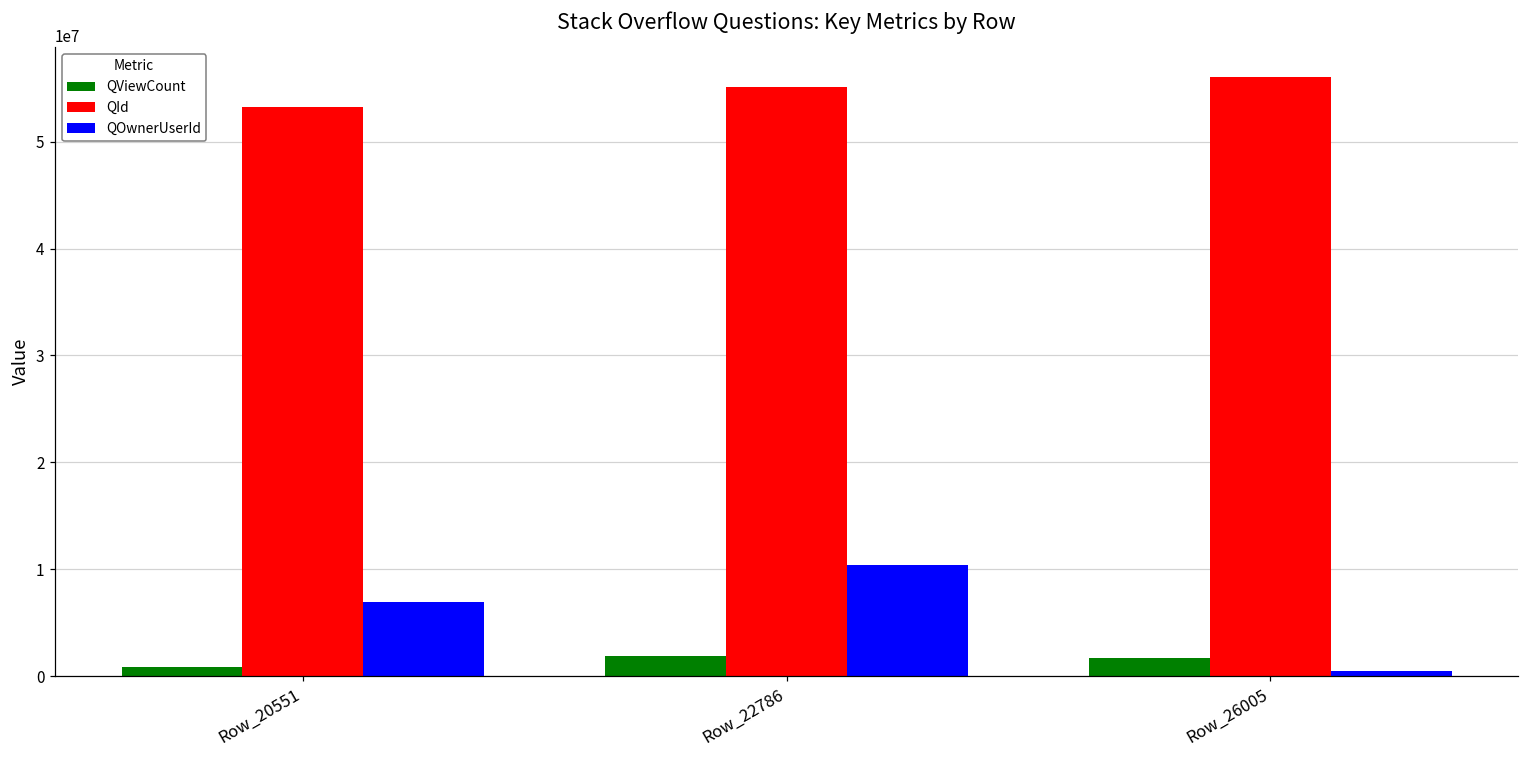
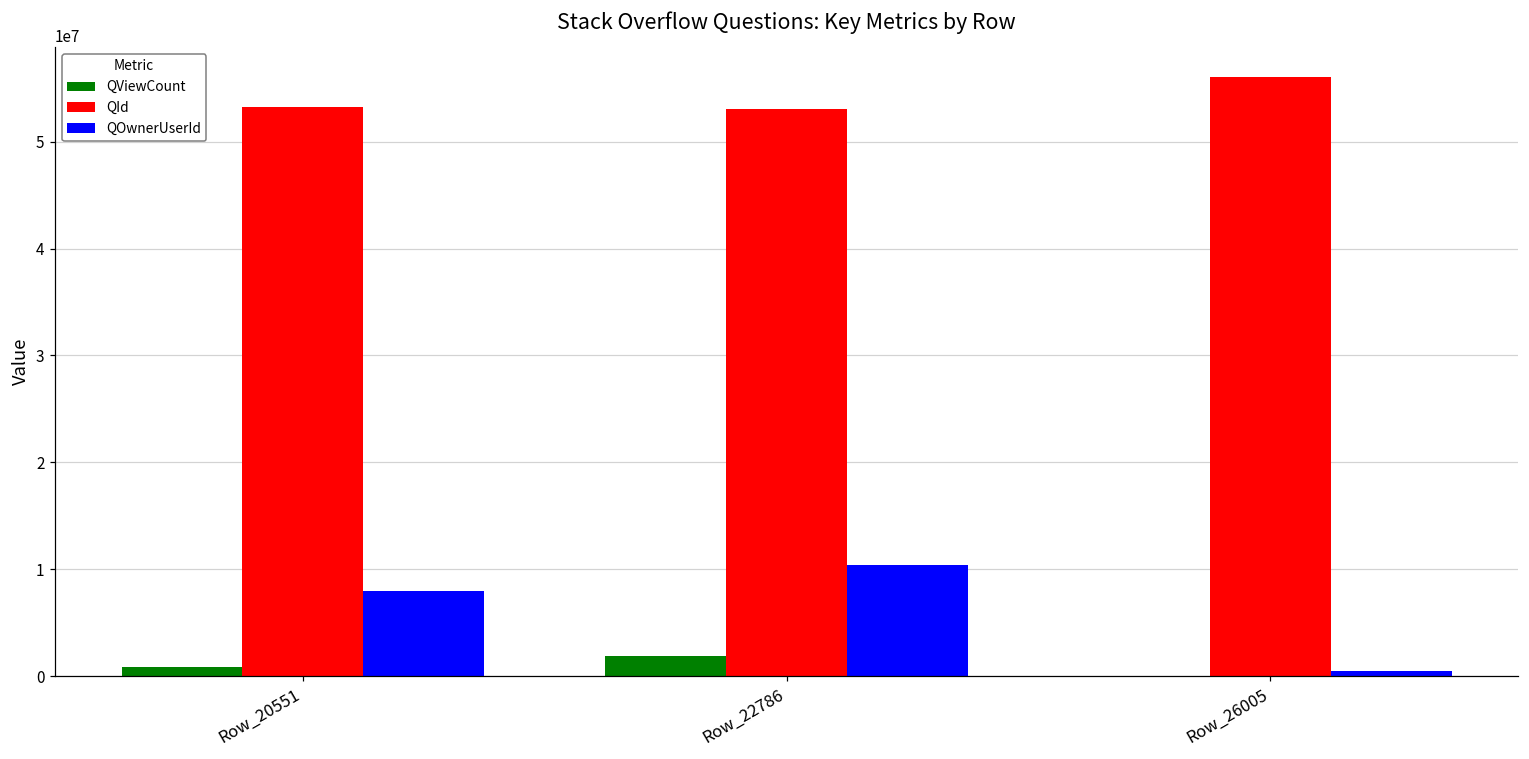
  {
    "QViewCount": {
      "Row_20551": 1000000,
      "Row_22786": 2000000,
-     "Row_26005": 2000000
+     "Row_26005": 0
    },
    "QId": {
      "Row_20551": 53000000,
-     "Row_22786": 55000000,
+     "Row_22786": 53000000,
      "Row_26005": 56000000
    },
    "QOwnerUserId": {
-     "Row_20551": 7000000,
+     "Row_20551": 8000000,
      "Row_22786": 10000000,
      "Row_26005": 0
    }
  }
